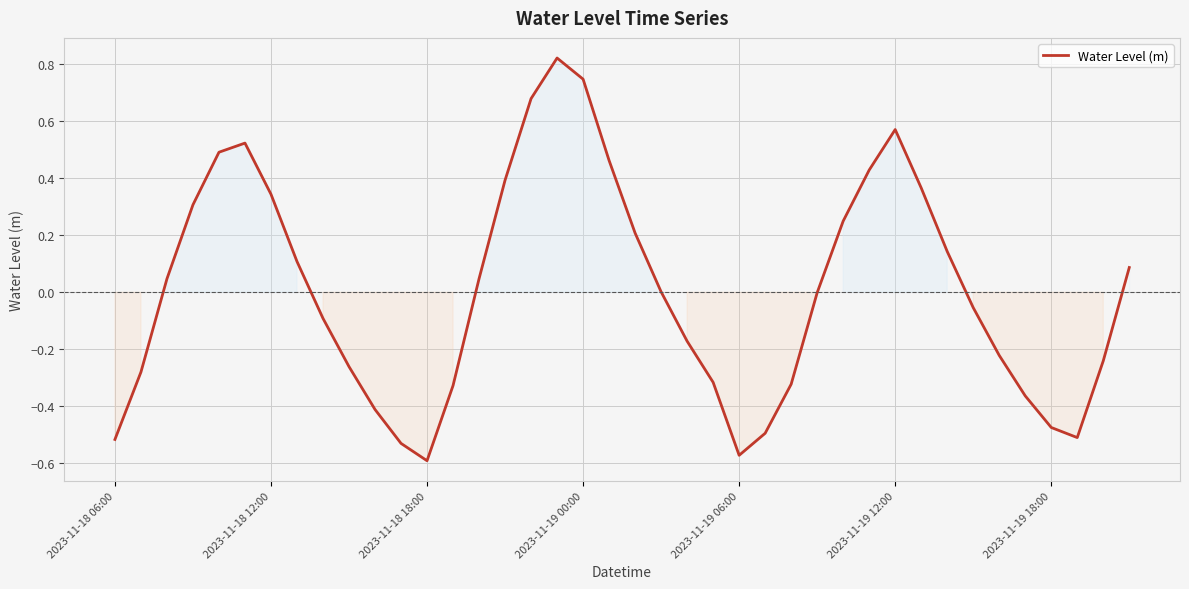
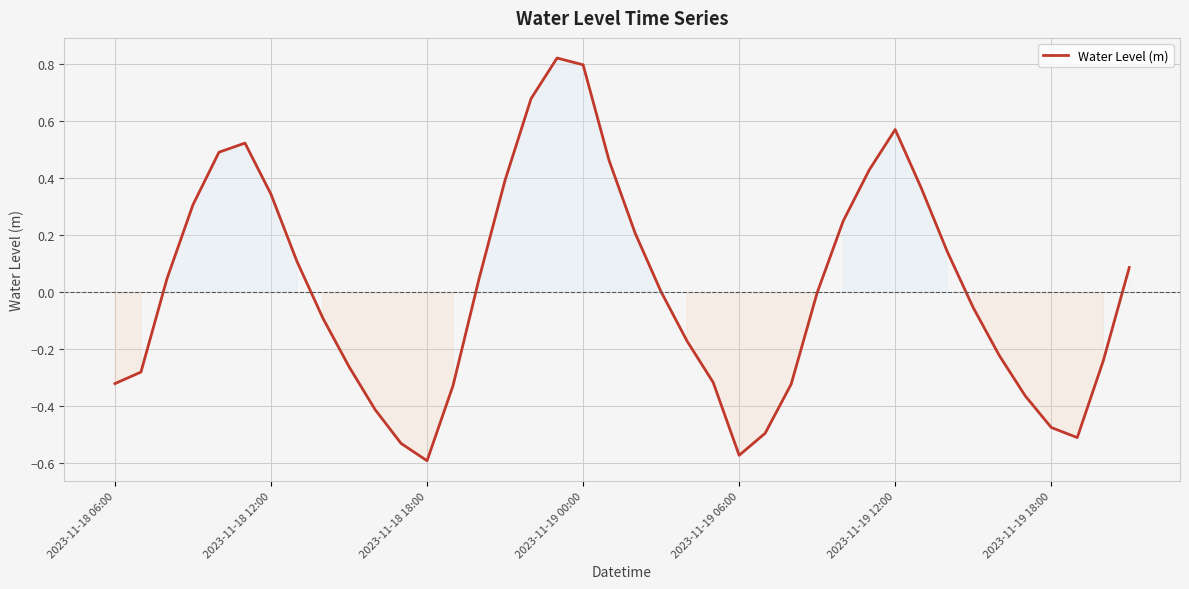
  {
-   "2023-11-18 06:00": -0.52,
+   "2023-11-18 06:00": -0.32,
    "2023-11-18 12:00": 0.34,
    "2023-11-18 18:00": -0.59,
-   "2023-11-19 00:00": 0.75,
+   "2023-11-19 00:00": 0.80,
    "2023-11-19 06:00": -0.57,
    "2023-11-19 12:00": 0.57,
    "2023-11-19 18:00": -0.47
  }
